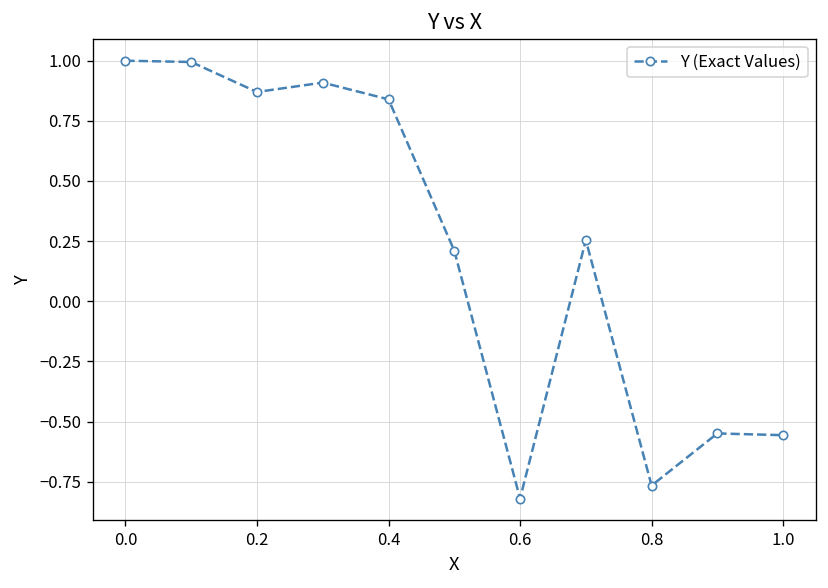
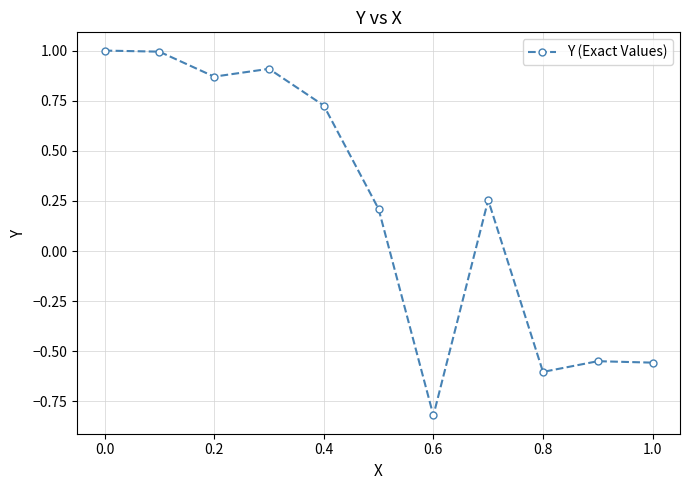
  {
    "0.0": 1.00,
    "0.2": 0.87,
-   "0.4": 0.84,
+   "0.4": 0.73,
    "0.6": -0.82,
-   "0.8": -0.77,
+   "0.8": -0.60,
    "1.0": -0.56
  }
